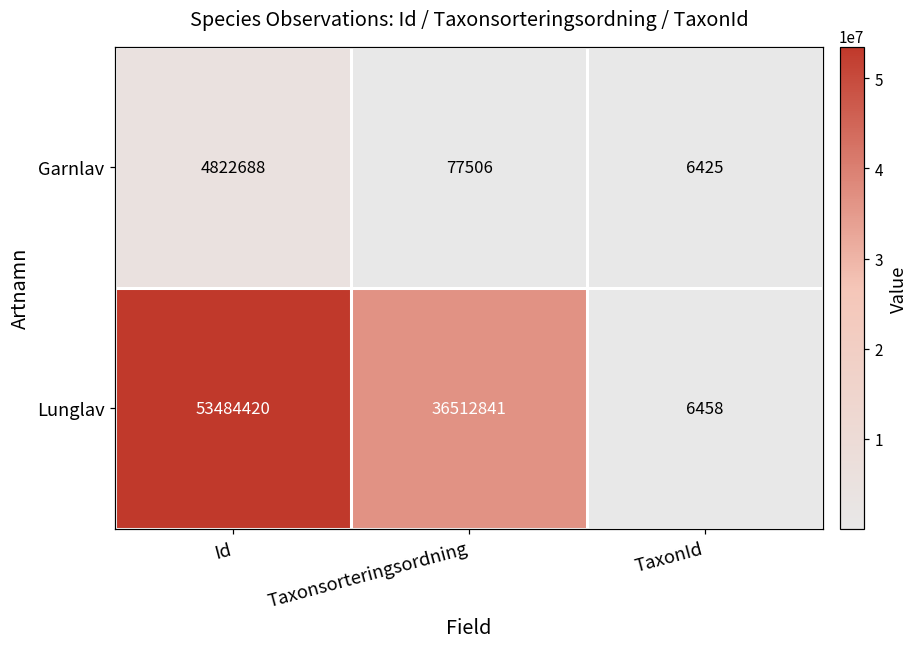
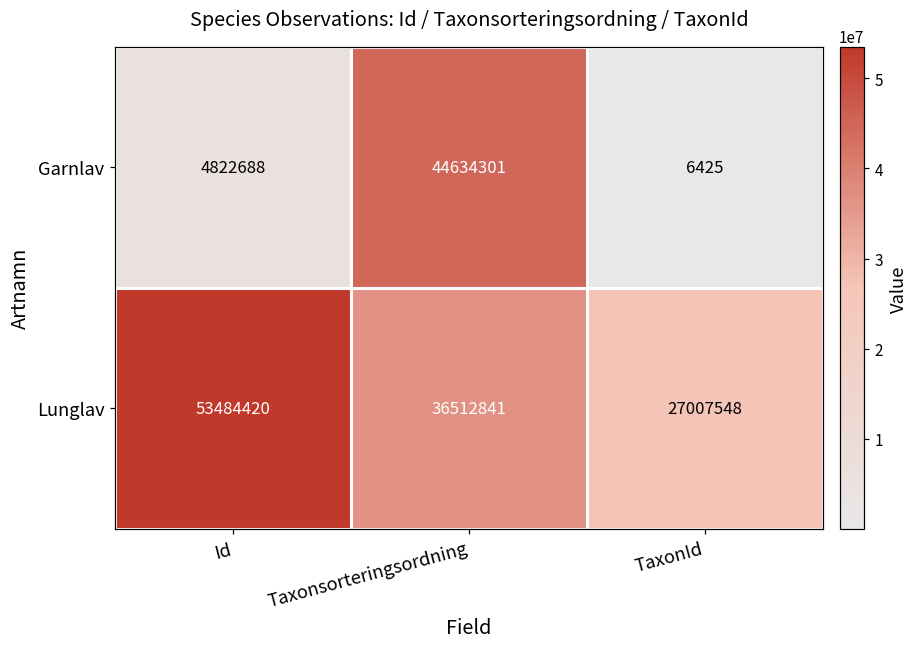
  {
    "Garnlav": {
      "Id": 4822688,
-     "Taxonsorteringsordning": 77506,
+     "Taxonsorteringsordning": 44634301,
      "TaxonId": 6425
    },
    "Lunglav": {
      "Id": 53484420,
      "Taxonsorteringsordning": 36512841,
-     "TaxonId": 6458
+     "TaxonId": 27007548
    }
  }
